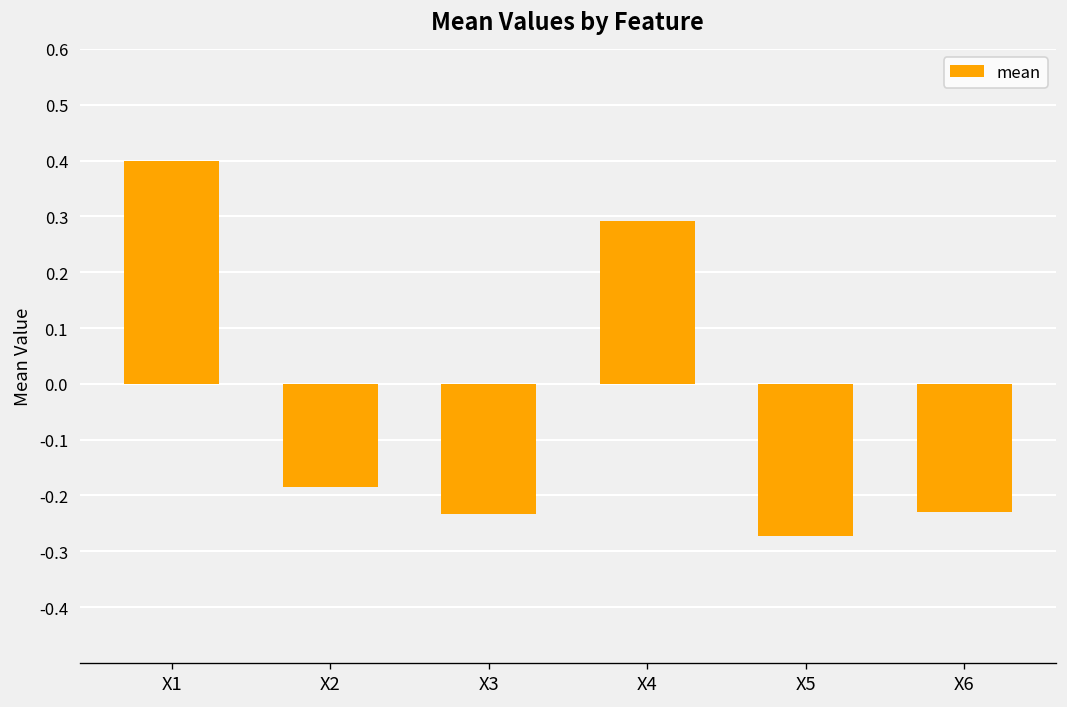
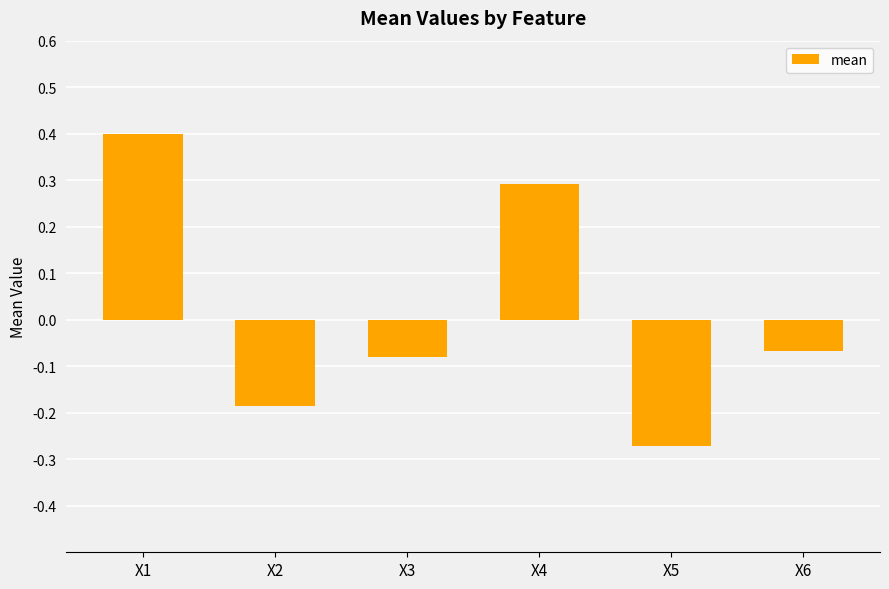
  {
    "X1": 0.40,
    "X2": -0.19,
-   "X3": -0.23,
+   "X3": -0.08,
    "X4": 0.29,
    "X5": -0.27,
-   "X6": -0.23
+   "X6": -0.07
  }
